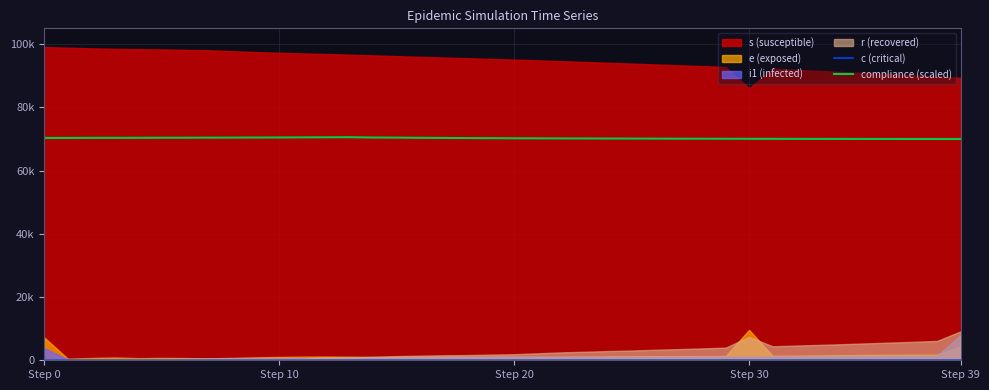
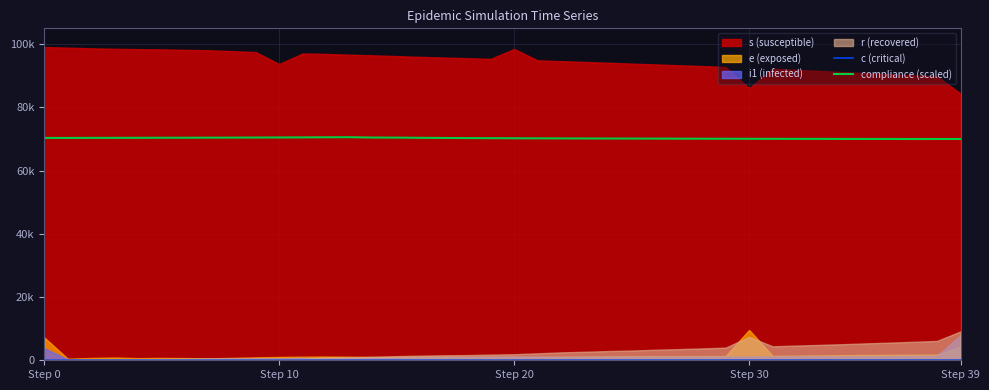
  {
    "s (susceptible)": {
      "Step 0": 99000,
-     "Step 10": 97000,
-     "Step 20": 95000,
+     "Step 10": 94000,
+     "Step 20": 98000,
      "Step 30": 86000,
-     "Step 39": 89000
+     "Step 39": 84000
    },
    "c (critical)": {
      "Step 20": 0,
      "Step 30": 0,
      "Step 39": 0
    },
    "compliance (scaled)": {
      "Step 0": 70000,
      "Step 10": 70000,
      "Step 20": 70000,
      "Step 30": 70000,
      "Step 39": 70000
    },
    "e (exposed)": {
      "Step 0": 7000,
      "Step 30": 10000,
      "Step 39": 4000
    },
    "i1 (infected)": {
      "Step 0": 4000,
      "Step 30": 1000,
      "Step 39": 8000
    },
    "r (recovered)": {
      "Step 30": 7000,
      "Step 39": 9000
    }
  }
